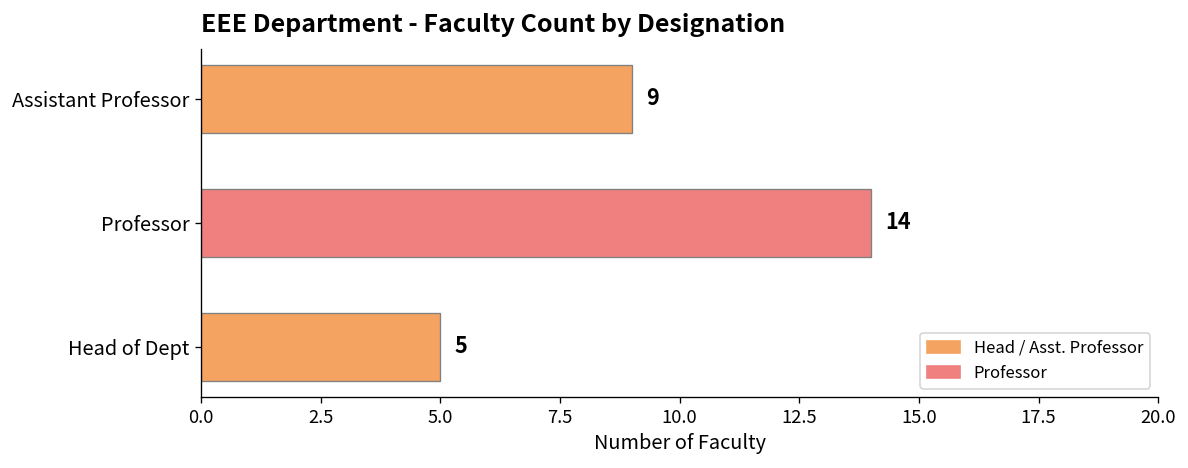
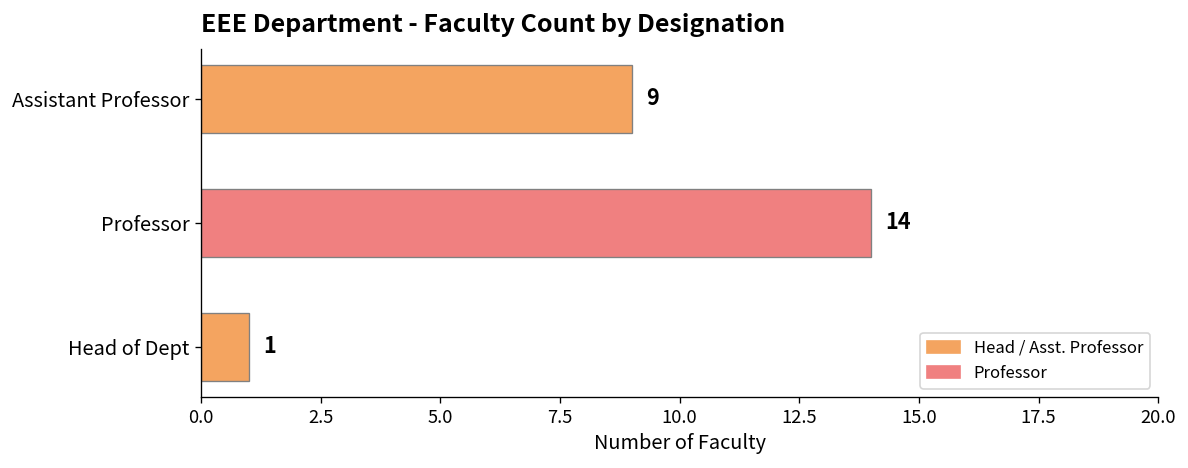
  {
    "Assistant Professor": 9,
    "Professor": 14,
-   "Head of Dept": 5
+   "Head of Dept": 1
  }
